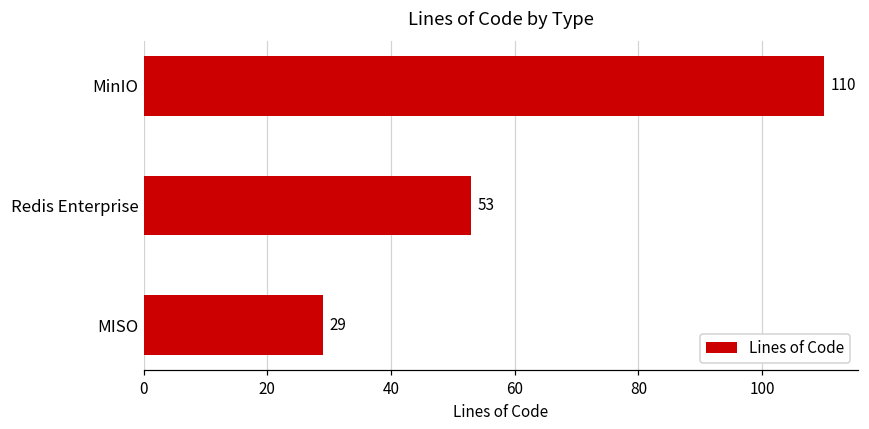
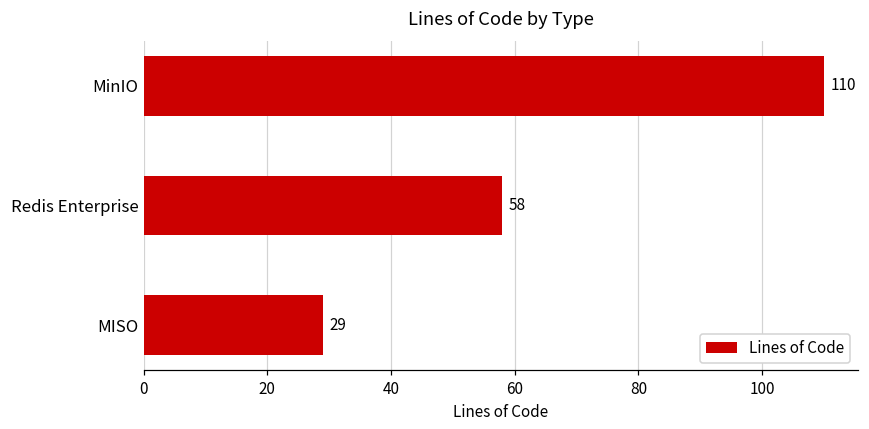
  {
    "MinIO": 110,
-   "Redis Enterprise": 53,
+   "Redis Enterprise": 58,
    "MISO": 29
  }
